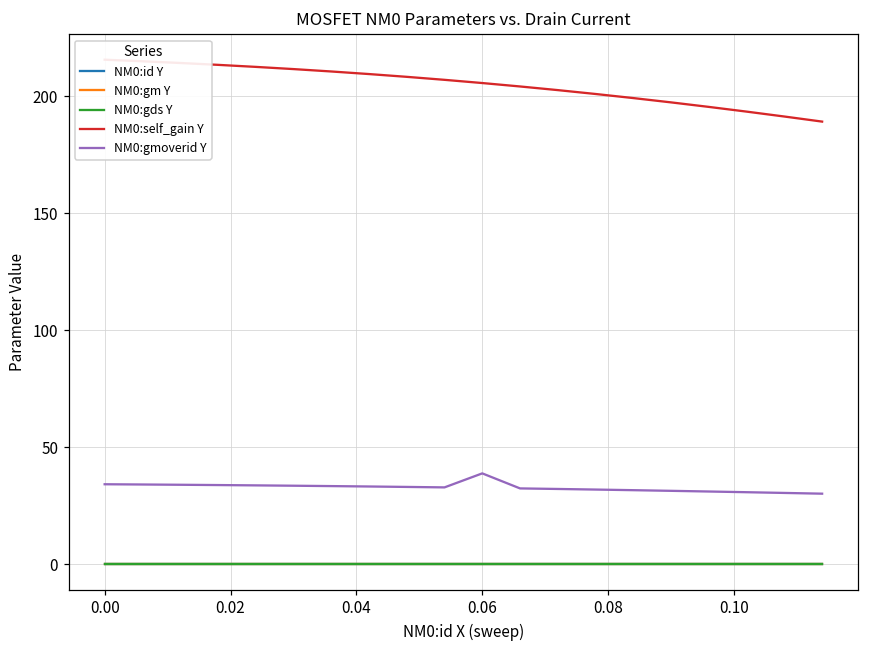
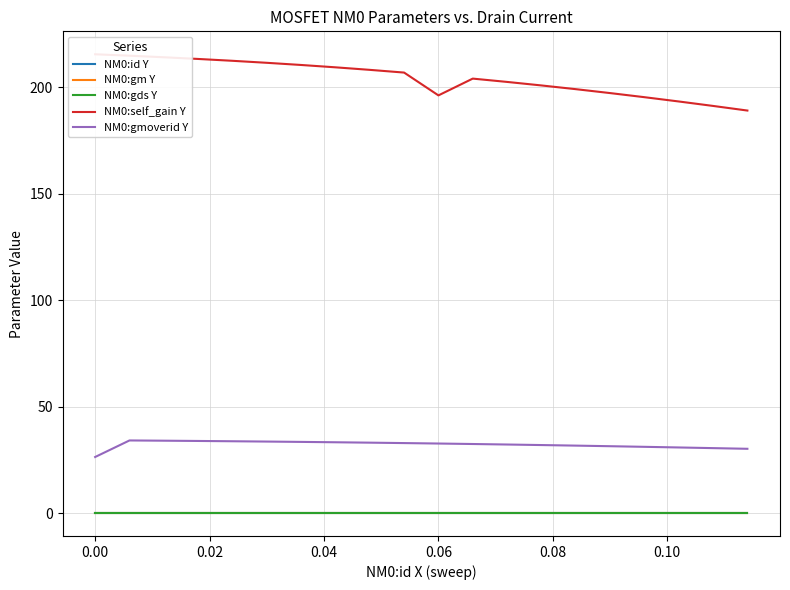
  {
    "NM0:gds Y": {
      "0.00": 0,
      "0.06": 0
    },
    "NM0:self_gain Y": {
-     "0.06": 206
+     "0.06": 196
    },
    "NM0:gmoverid Y": {
-     "0.00": 34,
-     "0.06": 39
+     "0.00": 26,
+     "0.06": 33
    }
  }
